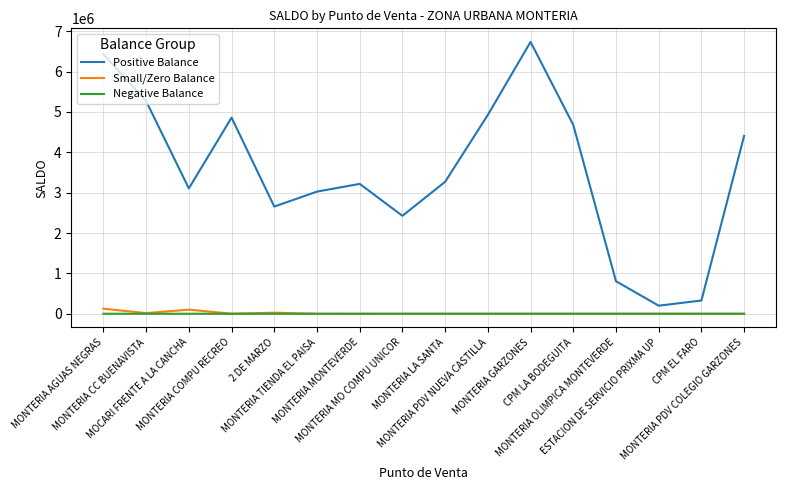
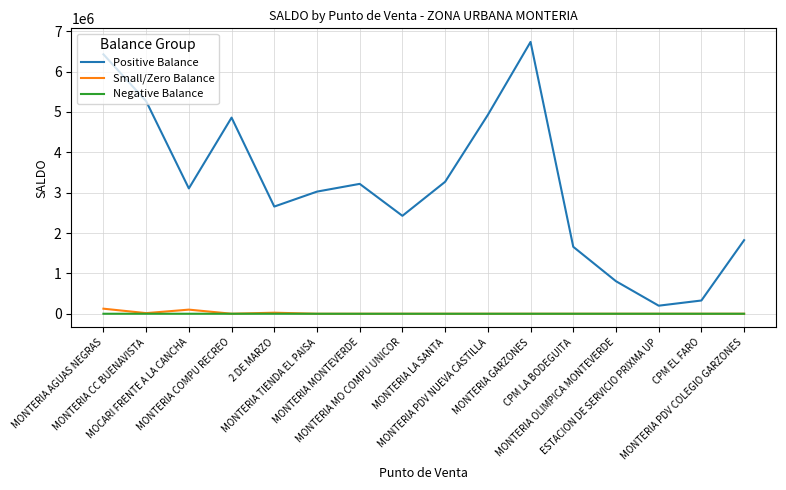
  {
    "Positive Balance": {
      "MOCARI FRENTE A LA CANCHA": 3100000,
      "MONTERIA COMPU RECREO": 4900000,
      "2 DE MARZO": 2700000,
      "MONTERIA TIENDA EL PAISA": 3000000,
      "MONTERIA MONTEVERDE": 3200000,
      "MONTERIA MO COMPU UNICOR": 2400000,
      "MONTERIA LA SANTA": 3300000,
      "MONTERIA PDV NUEVA CASTILLA": 4900000,
      "MONTERIA GARZONES": 6700000,
-     "CPM LA BODEGUITA": 4700000,
+     "CPM LA BODEGUITA": 1700000,
      "MONTERIA OLIMPICA MONTEVERDE": 800000,
      "ESTACION DE SERVICIO PRIXMA UP": 200000,
      "CPM EL FARO": 300000,
-     "MONTERIA PDV COLEGIO GARZONES": 4400000
+     "MONTERIA PDV COLEGIO GARZONES": 1800000
    },
    "Small/Zero Balance": {
      "MONTERIA AGUAS NEGRAS": 100000,
      "MOCARI FRENTE A LA CANCHA": 100000
    },
    "Negative Balance": {
      "MONTERIA AGUAS NEGRAS": 0,
      "MOCARI FRENTE A LA CANCHA": 0
    }
  }
